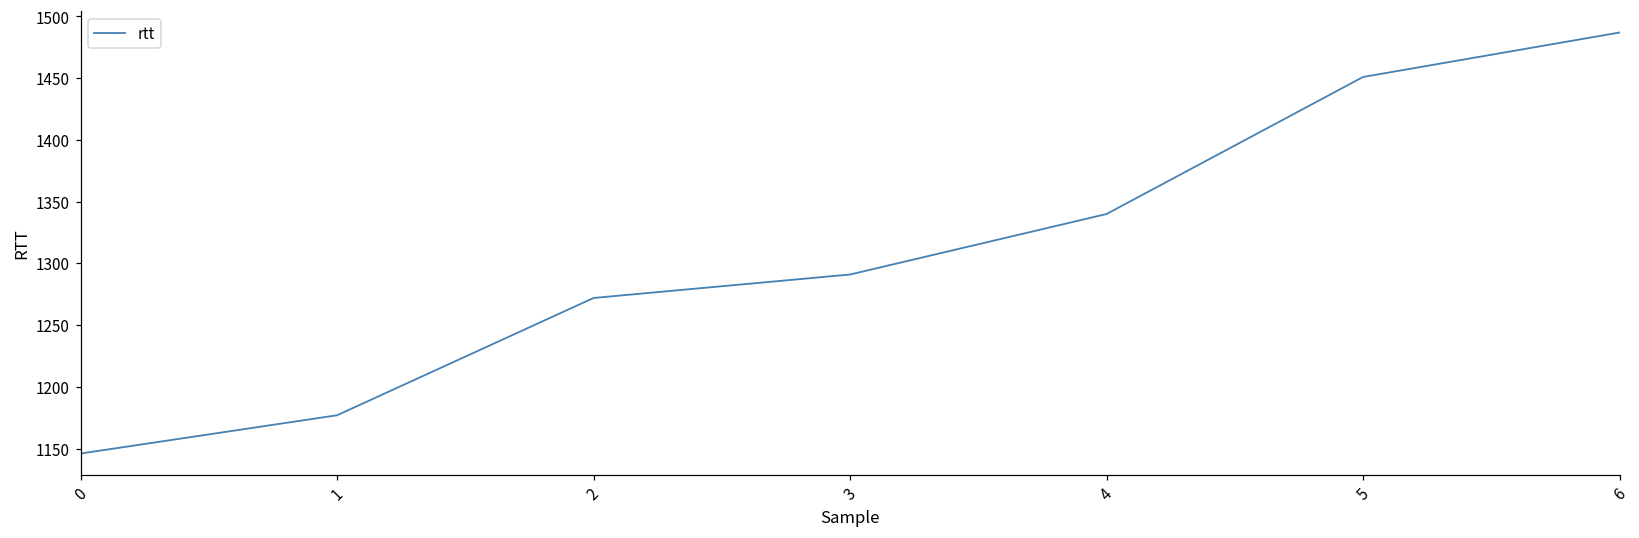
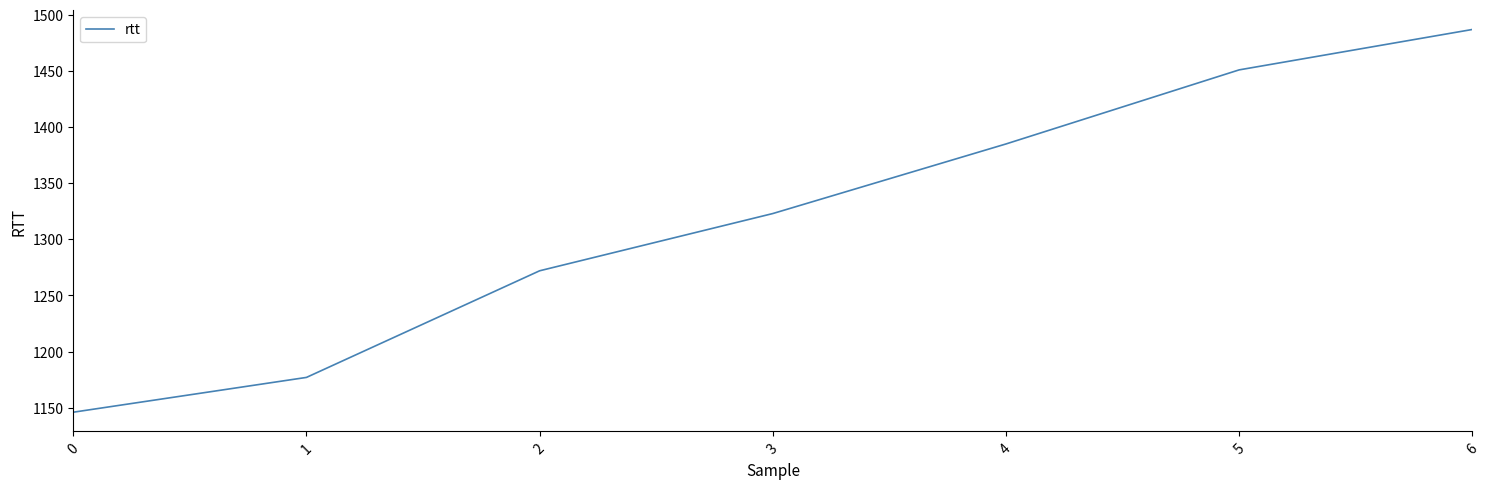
  {
    "0": 1146,
    "1": 1177,
    "2": 1272,
-   "3": 1291,
-   "4": 1340,
+   "3": 1323,
+   "4": 1385,
    "5": 1451,
    "6": 1487
  }
